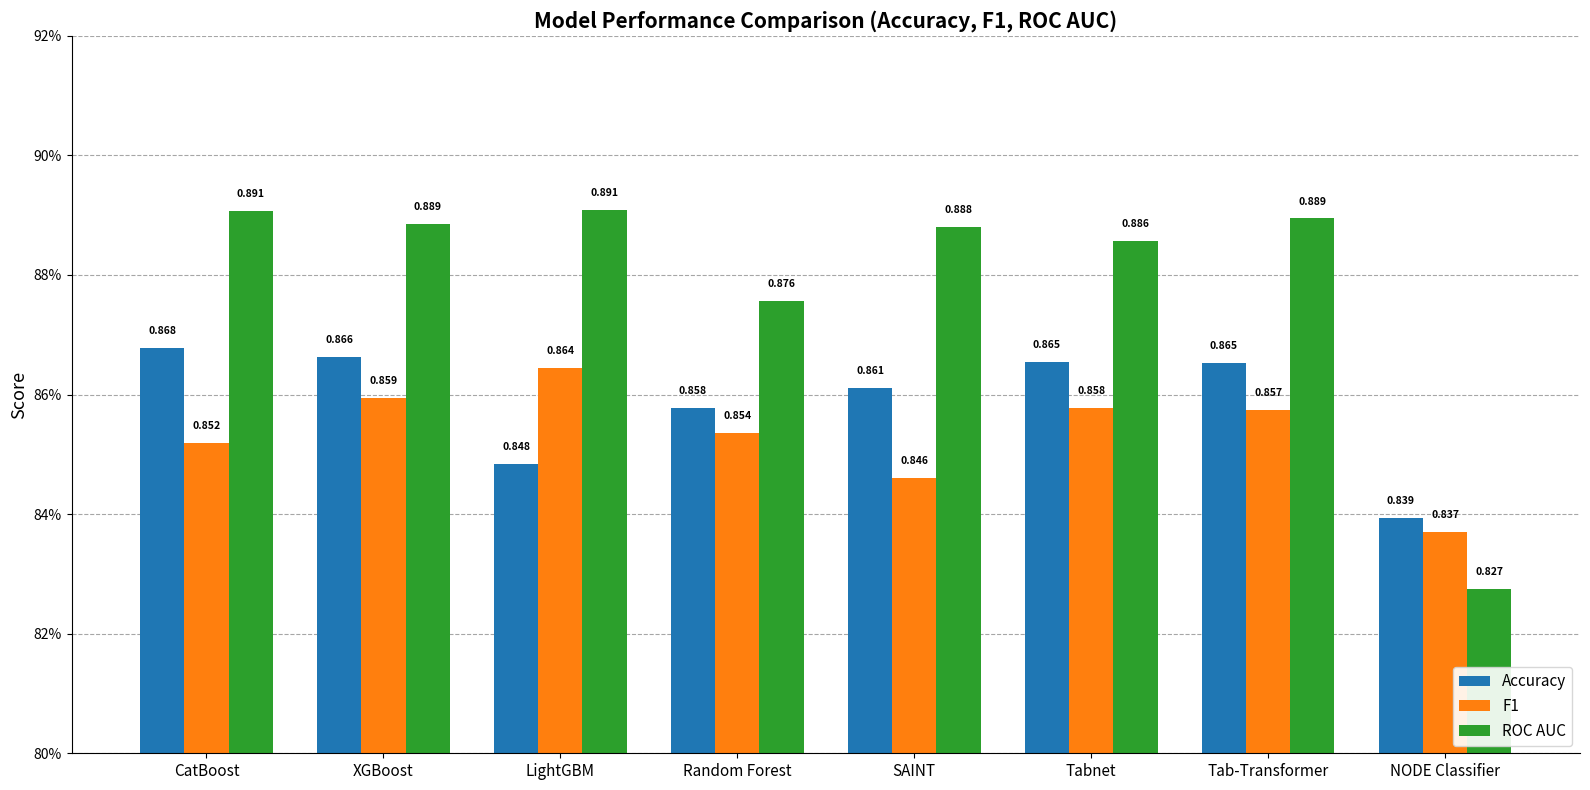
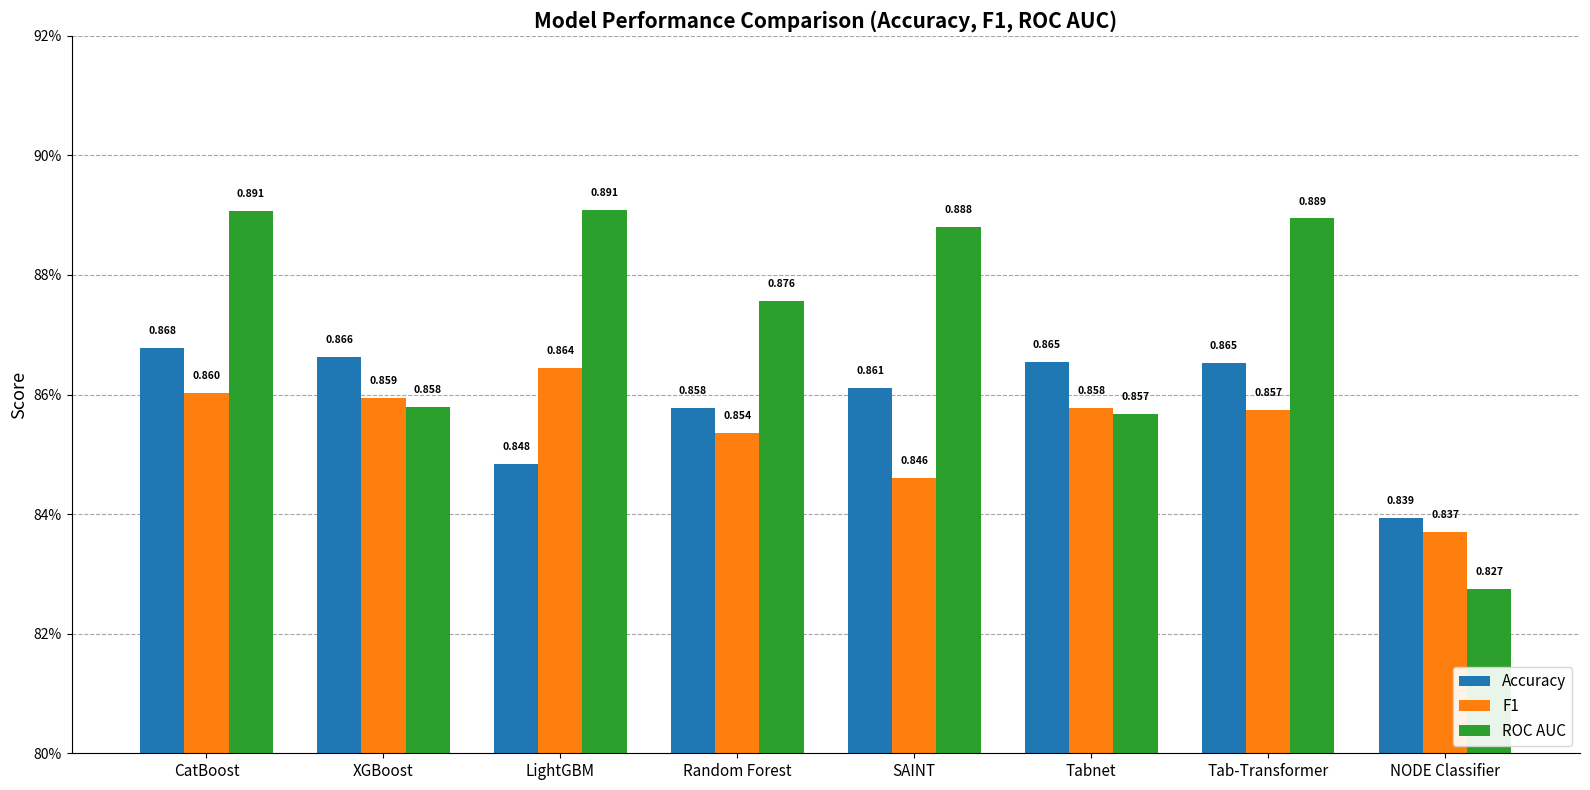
  {
    "Accuracy": {
      "CatBoost": 0.868,
      "XGBoost": 0.866,
      "LightGBM": 0.848,
      "Random Forest": 0.858,
      "SAINT": 0.861,
      "Tabnet": 0.865,
      "Tab-Transformer": 0.865,
      "NODE Classifier": 0.839
    },
    "F1": {
-     "CatBoost": 0.852,
+     "CatBoost": 0.860,
      "XGBoost": 0.859,
      "LightGBM": 0.864,
      "Random Forest": 0.854,
      "SAINT": 0.846,
      "Tabnet": 0.858,
      "Tab-Transformer": 0.857,
      "NODE Classifier": 0.837
    },
    "ROC AUC": {
      "CatBoost": 0.891,
-     "XGBoost": 0.889,
+     "XGBoost": 0.858,
      "LightGBM": 0.891,
      "Random Forest": 0.876,
      "SAINT": 0.888,
-     "Tabnet": 0.886,
+     "Tabnet": 0.857,
      "Tab-Transformer": 0.889,
      "NODE Classifier": 0.827
    }
  }
